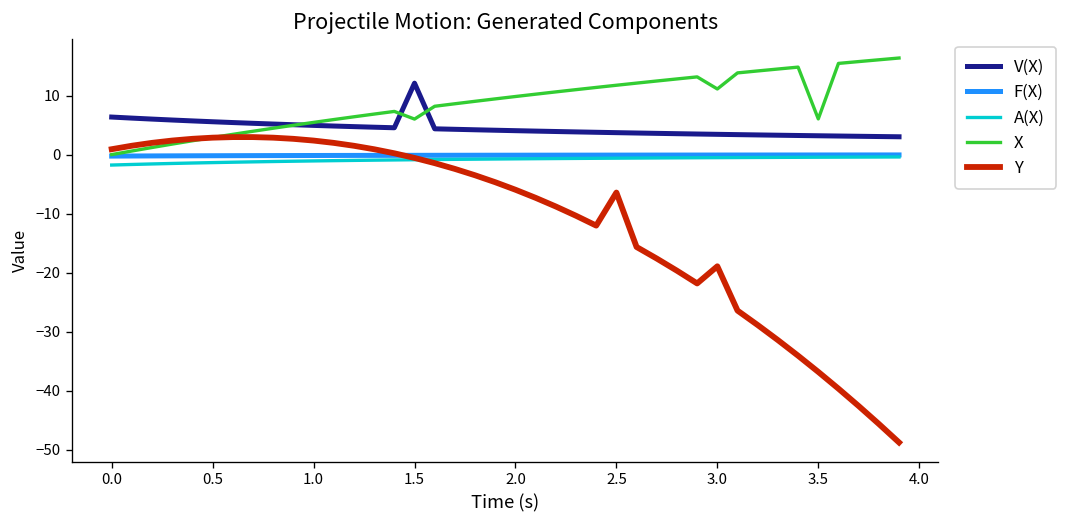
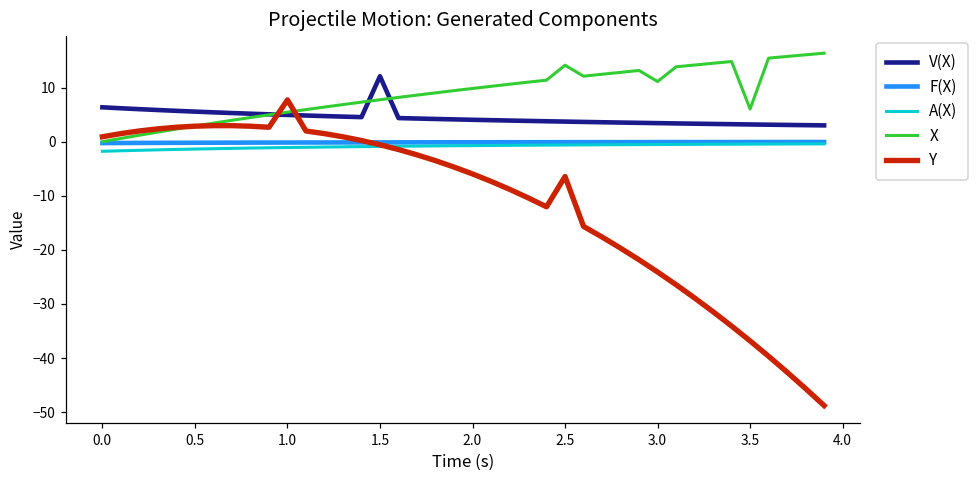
  {
    "V(X)": {
      "0.0": 6,
      "0.5": 6,
      "1.5": 12,
      "2.0": 4,
      "2.5": 4,
      "3.0": 3,
      "3.5": 3
    },
    "F(X)": {
      "0.5": 0,
      "1.0": 0,
      "2.0": 0
    },
    "A(X)": {
      "0.0": -2,
      "0.5": -1,
      "1.0": -1,
      "2.0": -1
    },
    "X": {
-     "1.5": 6,
+     "1.5": 8,
      "2.0": 10,
-     "2.5": 12,
+     "2.5": 14,
      "3.0": 11,
      "3.5": 6
    },
    "Y": {
      "0.0": 1,
-     "1.0": 2,
+     "1.0": 8,
      "2.0": -6,
      "2.5": -6,
-     "3.0": -19,
+     "3.0": -24,
      "3.5": -37
    }
  }
